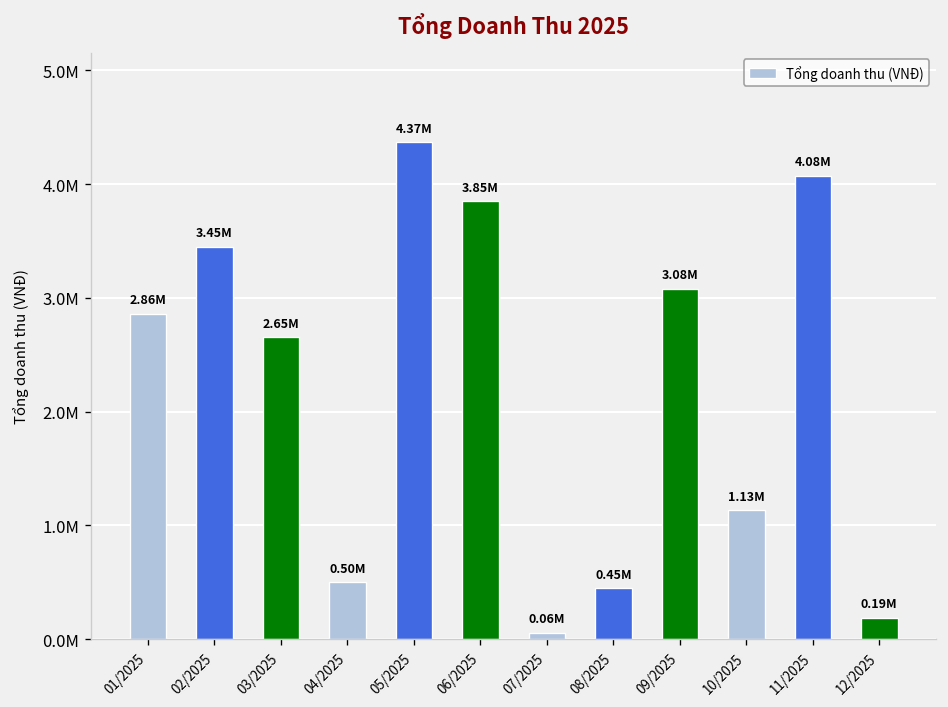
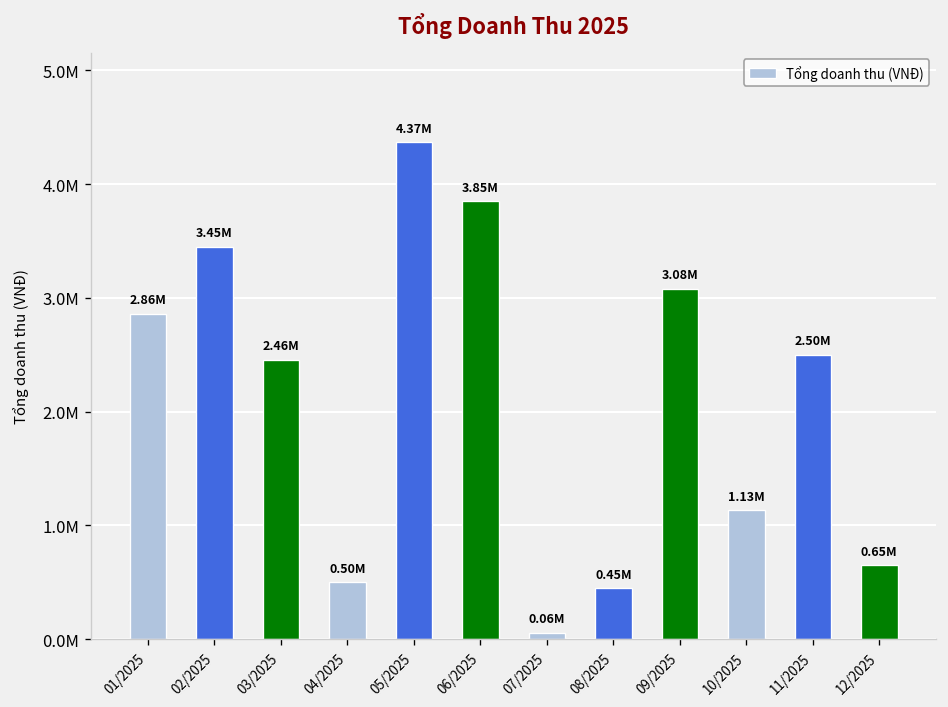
  {
    "01/2025": "2.86M",
    "02/2025": "3.45M",
-   "03/2025": "2.65M",
+   "03/2025": "2.46M",
    "04/2025": "0.50M",
    "05/2025": "4.37M",
    "06/2025": "3.85M",
    "07/2025": "0.06M",
    "08/2025": "0.45M",
    "09/2025": "3.08M",
    "10/2025": "1.13M",
-   "11/2025": "4.08M",
-   "12/2025": "0.19M"
+   "11/2025": "2.50M",
+   "12/2025": "0.65M"
  }
